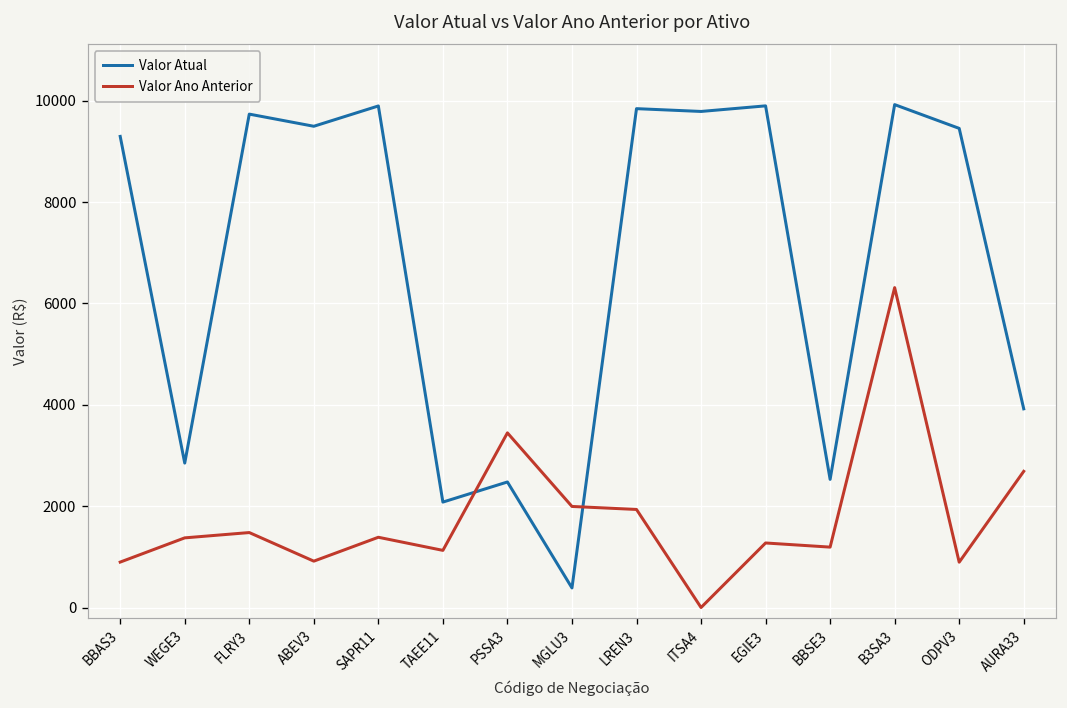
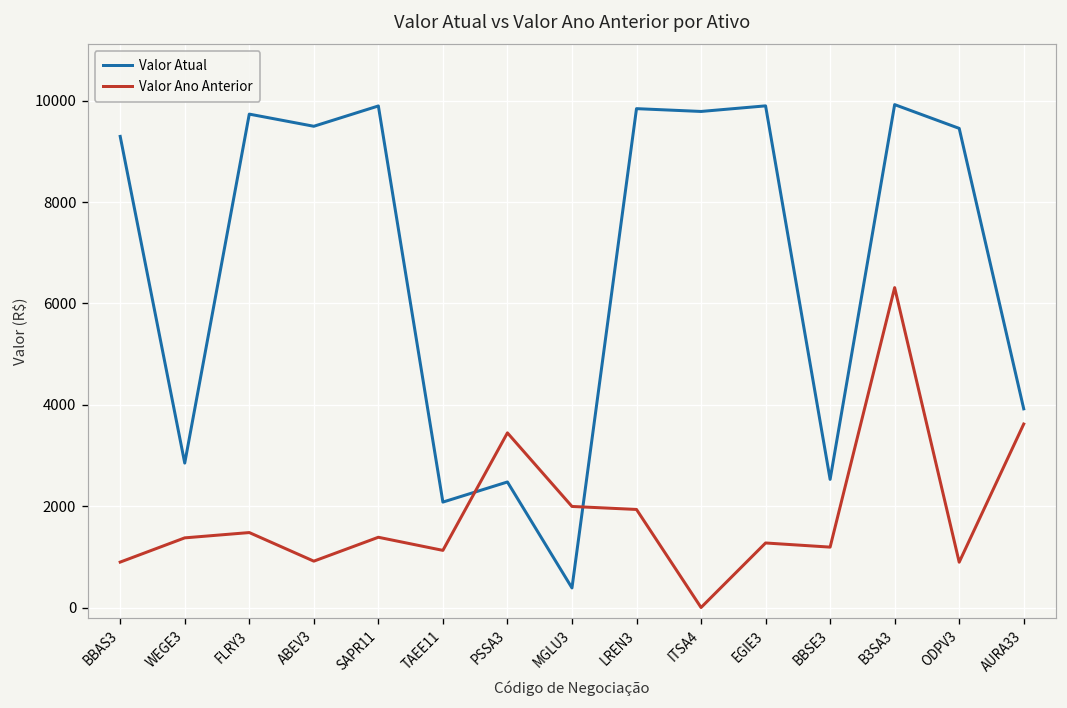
  {
    "Valor Atual": {
      "BBAS3": 9300,
      "WEGE3": 2800,
      "FLRY3": 9700,
      "ABEV3": 9500,
      "SAPR11": 9900,
      "TAEE11": 2100,
      "PSSA3": 2500,
      "MGLU3": 400,
      "LREN3": 9800,
      "ITSA4": 9800,
      "EGIE3": 9900,
      "BBSE3": 2500,
      "B3SA3": 9900,
      "ODPV3": 9500,
      "AURA33": 3900
    },
    "Valor Ano Anterior": {
      "BBAS3": 900,
      "WEGE3": 1400,
      "FLRY3": 1500,
      "ABEV3": 900,
      "SAPR11": 1400,
      "TAEE11": 1100,
      "PSSA3": 3400,
      "MGLU3": 2000,
      "LREN3": 1900,
      "ITSA4": 0,
      "EGIE3": 1300,
      "BBSE3": 1200,
      "B3SA3": 6300,
      "ODPV3": 900,
-     "AURA33": 2700
+     "AURA33": 3600
    }
  }
